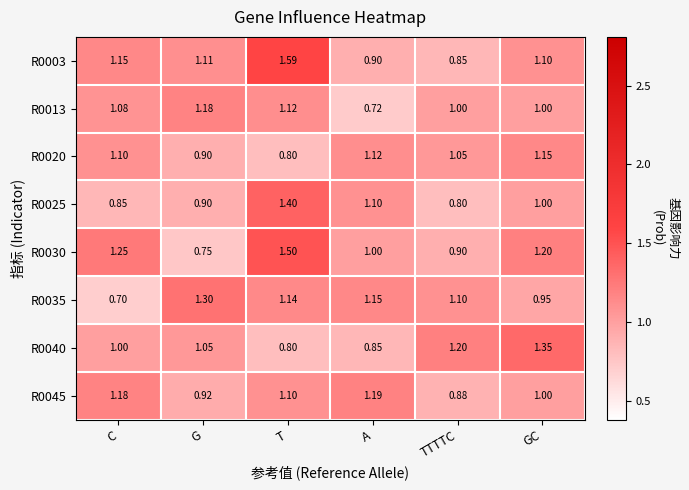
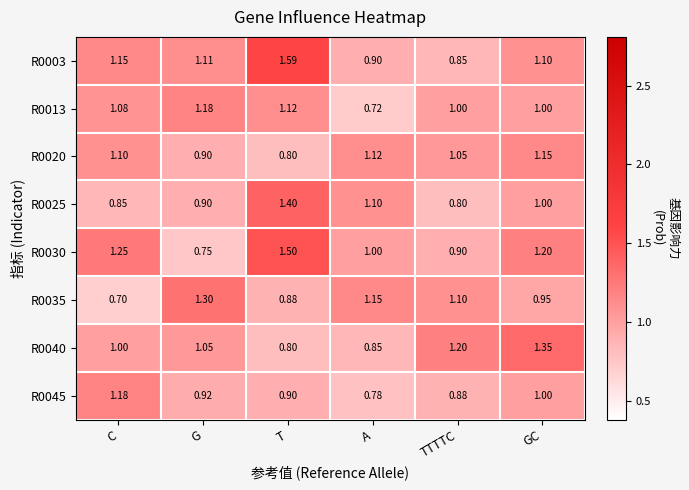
  {
    "R0003": {
      "C": 1.15,
      "G": 1.11,
      "T": 1.59,
      "A": 0.90,
      "TTTTC": 0.85,
      "GC": 1.10
    },
    "R0013": {
      "C": 1.08,
      "G": 1.18,
      "T": 1.12,
      "A": 0.72,
      "TTTTC": 1.00,
      "GC": 1.00
    },
    "R0020": {
      "C": 1.10,
      "G": 0.90,
      "T": 0.80,
      "A": 1.12,
      "TTTTC": 1.05,
      "GC": 1.15
    },
    "R0025": {
      "C": 0.85,
      "G": 0.90,
      "T": 1.40,
      "A": 1.10,
      "TTTTC": 0.80,
      "GC": 1.00
    },
    "R0030": {
      "C": 1.25,
      "G": 0.75,
      "T": 1.50,
      "A": 1.00,
      "TTTTC": 0.90,
      "GC": 1.20
    },
    "R0035": {
      "C": 0.70,
      "G": 1.30,
-     "T": 1.14,
+     "T": 0.88,
      "A": 1.15,
      "TTTTC": 1.10,
      "GC": 0.95
    },
    "R0040": {
      "C": 1.00,
      "G": 1.05,
      "T": 0.80,
      "A": 0.85,
      "TTTTC": 1.20,
      "GC": 1.35
    },
    "R0045": {
      "C": 1.18,
      "G": 0.92,
-     "T": 1.10,
-     "A": 1.19,
+     "T": 0.90,
+     "A": 0.78,
      "TTTTC": 0.88,
      "GC": 1.00
    }
  }
